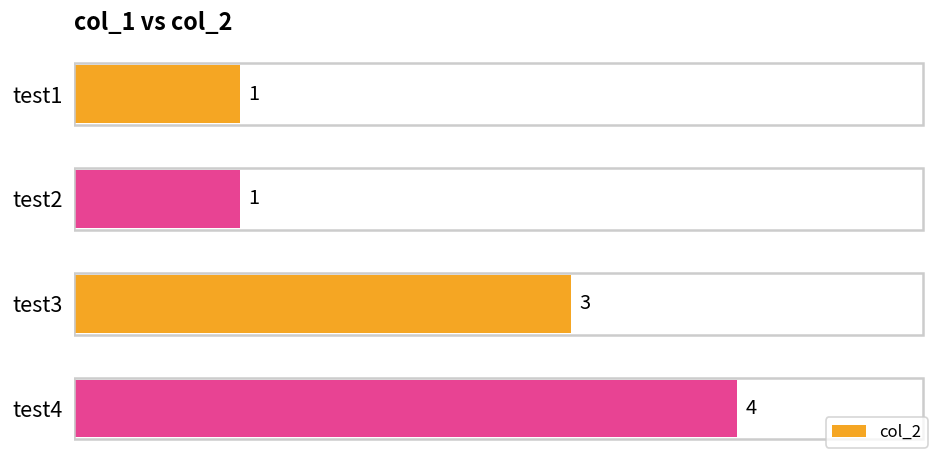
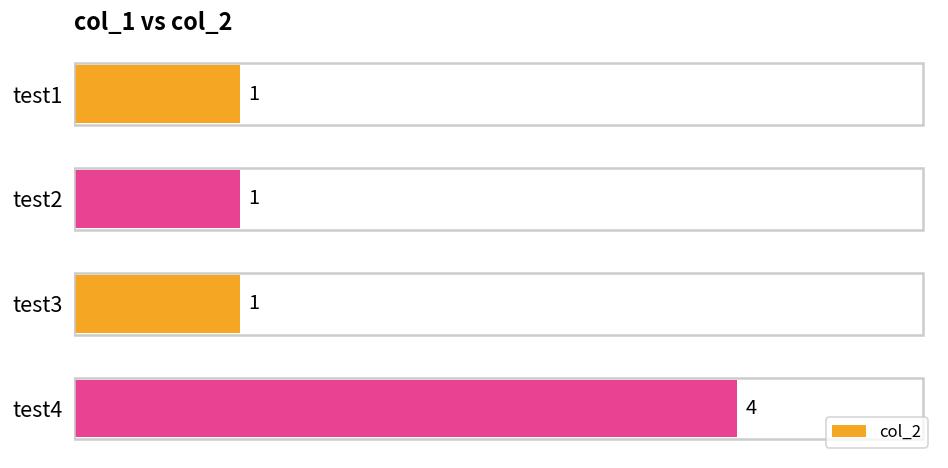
  {
    "test1": 1,
    "test2": 1,
-   "test3": 3,
+   "test3": 1,
    "test4": 4
  }
